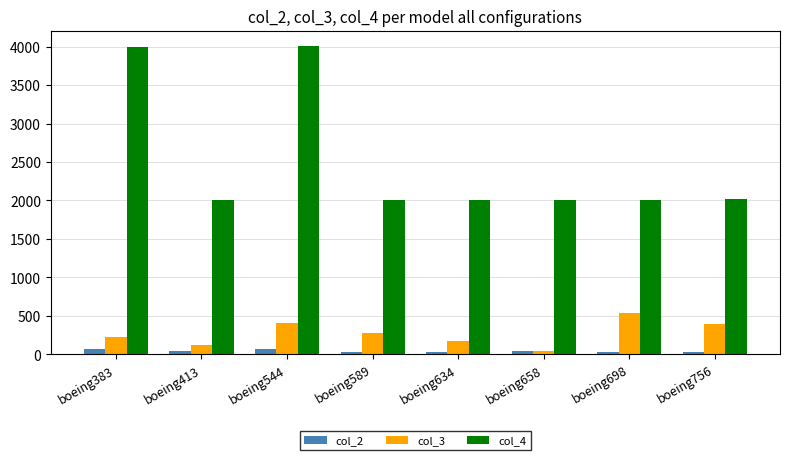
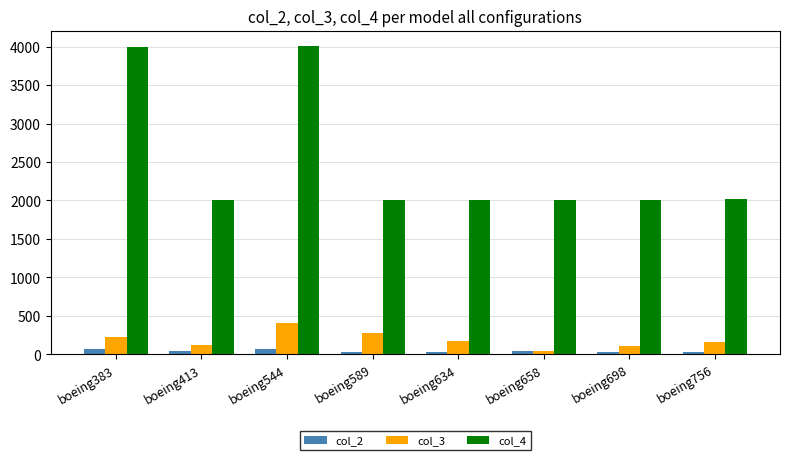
  {
    "col_2": {
      "boeing383": 100,
      "boeing413": 100,
      "boeing544": 100,
      "boeing634": 0,
      "boeing658": 0,
      "boeing756": 0
    },
    "col_3": {
      "boeing383": 200,
      "boeing413": 100,
      "boeing544": 400,
      "boeing589": 300,
      "boeing634": 200,
      "boeing658": 100,
-     "boeing698": 500,
-     "boeing756": 400
+     "boeing698": 100,
+     "boeing756": 200
    },
    "col_4": {
      "boeing383": 4000,
      "boeing413": 2000,
      "boeing544": 4000,
      "boeing589": 2000,
      "boeing634": 2000,
      "boeing658": 2000,
      "boeing698": 2000,
      "boeing756": 2000
    }
  }
